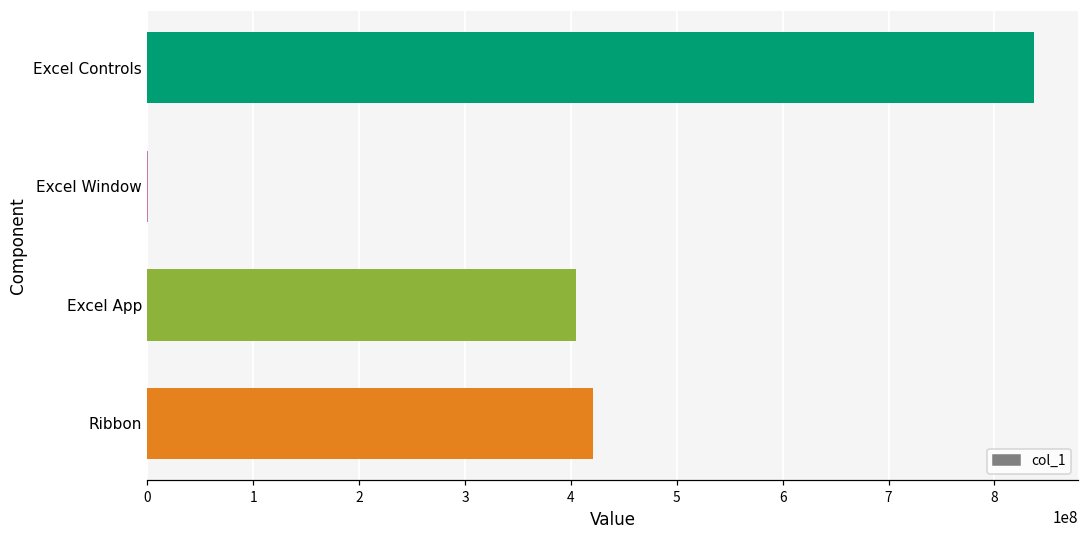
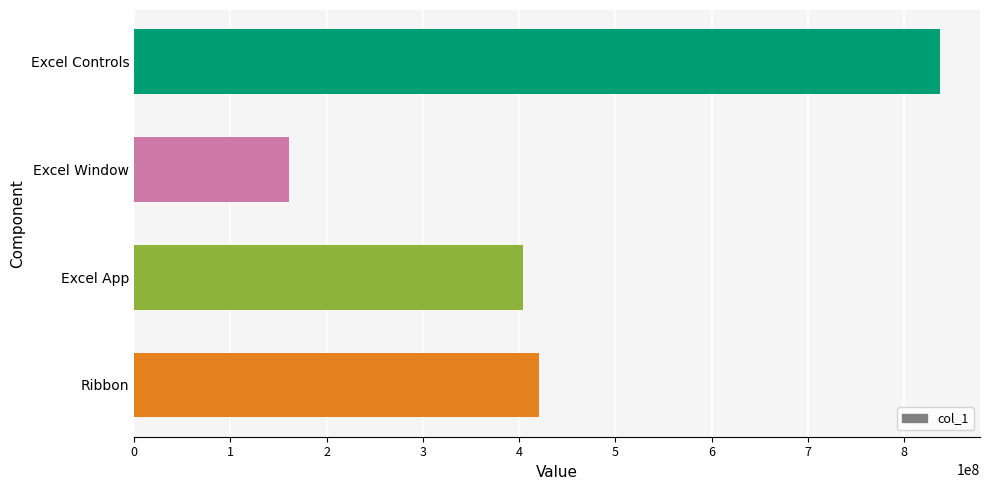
  {
    "Excel Controls": 840000000,
-   "Excel Window": 0,
+   "Excel Window": 160000000,
    "Excel App": 400000000,
    "Ribbon": 420000000
  }
